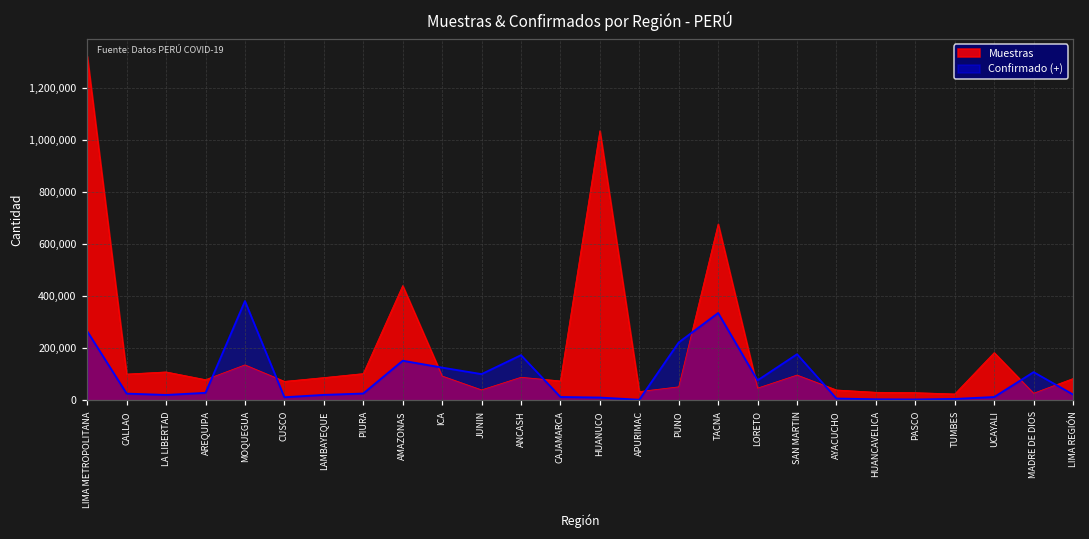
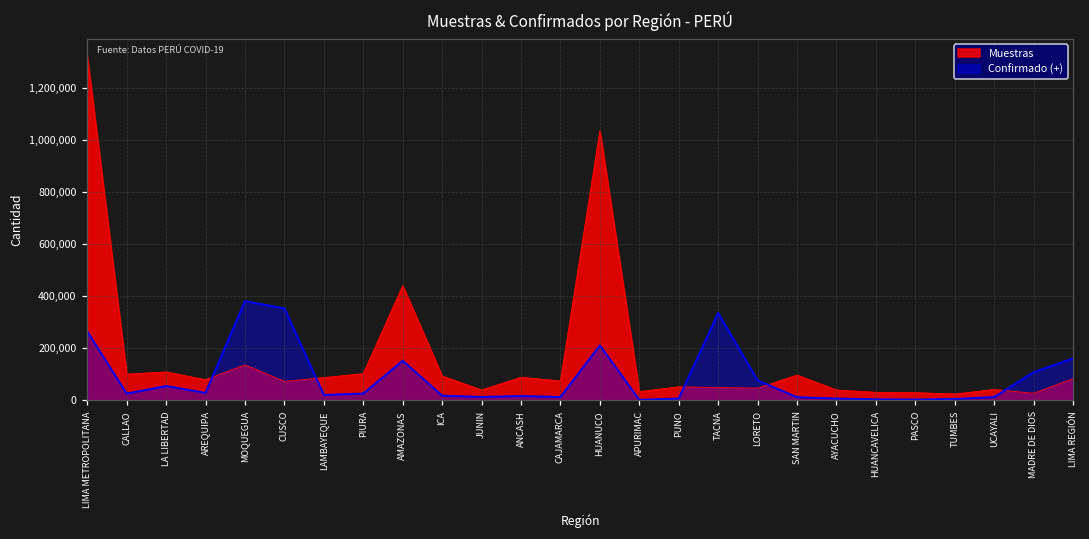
  {
    "Muestras": {
      "LIMA METROPOLITANA": "1,320,000",
      "CALLAO": "100,000",
      "LA LIBERTAD": "110,000",
      "AREQUIPA": "80,000",
      "MOQUEGUA": "140,000",
      "CUSCO": "70,000",
      "LAMBAYEQUE": "90,000",
      "PIURA": "100,000",
      "AMAZONAS": "440,000",
      "ICA": "90,000",
      "JUNIN": "40,000",
      "ANCASH": "90,000",
      "CAJAMARCA": "70,000",
      "HUANUCO": "1,040,000",
      "APURIMAC": "30,000",
      "PUNO": "50,000",
-     "TACNA": "680,000",
+     "TACNA": "50,000",
      "LORETO": "50,000",
      "SAN MARTIN": "100,000",
      "AYACUCHO": "40,000",
      "HUANCAVELICA": "30,000",
      "PASCO": "30,000",
      "TUMBES": "20,000",
-     "UCAYALI": "180,000",
+     "UCAYALI": "40,000",
      "MADRE DE DIOS": "30,000",
      "LIMA REGIÓN": "80,000"
    },
    "Confirmado (+)": {
      "LIMA METROPOLITANA": "270,000",
      "CALLAO": "30,000",
-     "LA LIBERTAD": "20,000",
+     "LA LIBERTAD": "60,000",
      "AREQUIPA": "30,000",
      "MOQUEGUA": "380,000",
-     "CUSCO": "10,000",
+     "CUSCO": "350,000",
      "LAMBAYEQUE": "20,000",
      "PIURA": "30,000",
      "AMAZONAS": "150,000",
-     "ICA": "130,000",
-     "JUNIN": "100,000",
-     "ANCASH": "170,000",
+     "ICA": "20,000",
+     "JUNIN": "10,000",
+     "ANCASH": "20,000",
      "CAJAMARCA": "10,000",
-     "HUANUCO": "10,000",
+     "HUANUCO": "210,000",
      "APURIMAC": "0",
-     "PUNO": "220,000",
+     "PUNO": "10,000",
      "TACNA": "340,000",
      "LORETO": "80,000",
-     "SAN MARTIN": "180,000",
+     "SAN MARTIN": "10,000",
      "AYACUCHO": "10,000",
      "HUANCAVELICA": "0",
      "PASCO": "0",
      "TUMBES": "10,000",
      "UCAYALI": "10,000",
      "MADRE DE DIOS": "110,000",
-     "LIMA REGIÓN": "20,000"
+     "LIMA REGIÓN": "160,000"
    }
  }
